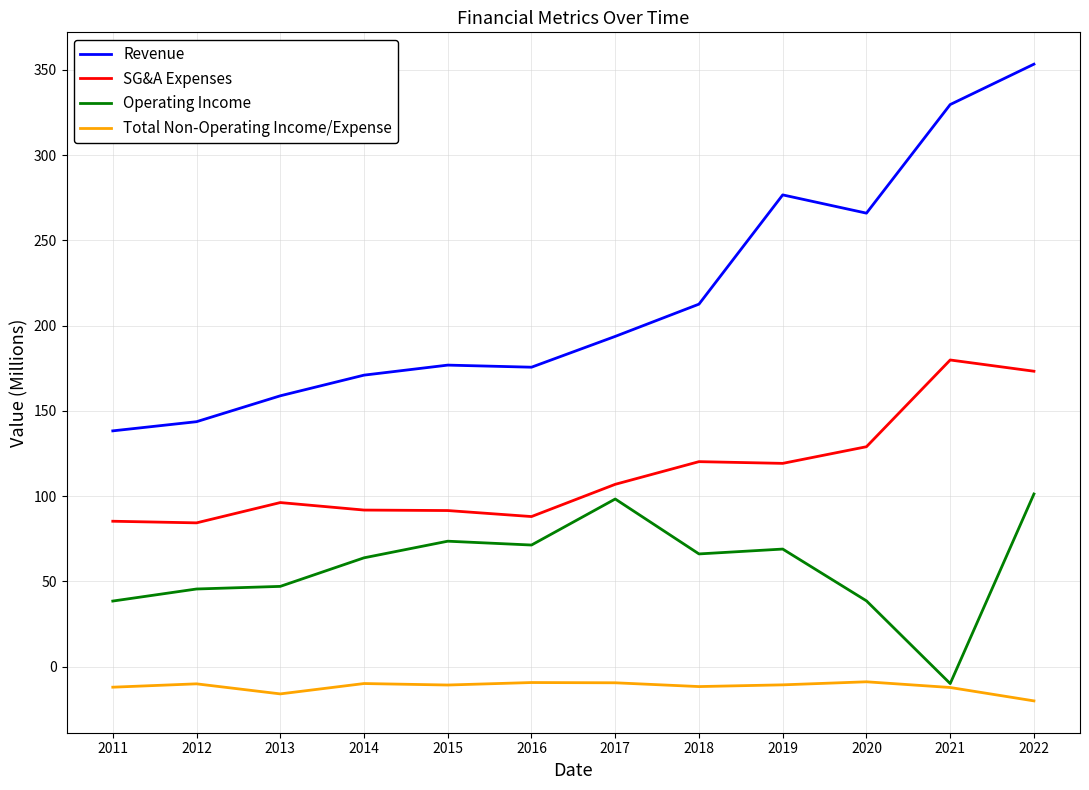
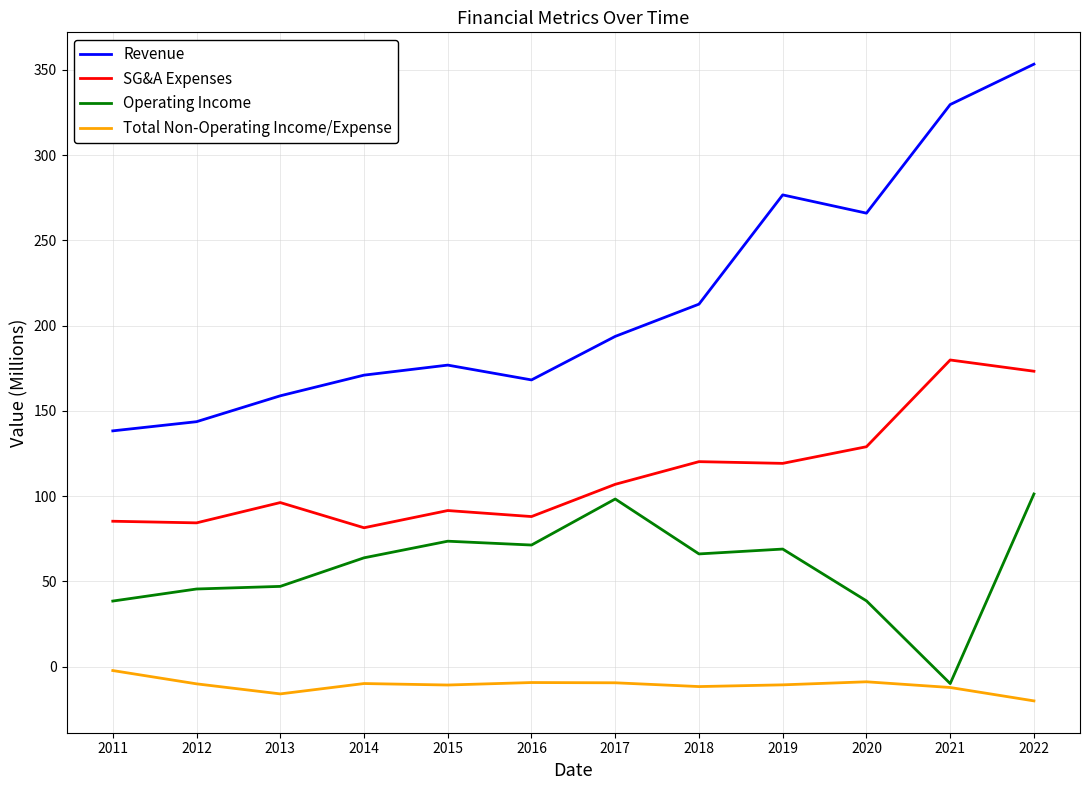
  {
    "Revenue": {
      "2011": 138,
      "2012": 144,
      "2013": 159,
      "2014": 171,
      "2015": 177,
-     "2016": 176,
+     "2016": 168,
      "2017": 194,
      "2018": 213,
      "2019": 277,
      "2020": 266,
      "2021": 330,
      "2022": 353
    },
    "SG&A Expenses": {
      "2011": 85,
      "2012": 84,
      "2013": 96,
-     "2014": 92,
+     "2014": 81,
      "2015": 92,
      "2016": 88,
      "2017": 107,
      "2018": 120,
      "2019": 119,
      "2020": 129,
      "2021": 180,
      "2022": 173
    },
    "Operating Income": {
      "2011": 38,
      "2012": 46,
      "2013": 47,
      "2014": 64,
      "2015": 74,
      "2016": 71,
      "2017": 98,
      "2018": 66,
      "2019": 69,
      "2020": 39,
      "2021": -10,
      "2022": 101
    },
    "Total Non-Operating Income/Expense": {
-     "2011": -12,
+     "2011": -2,
      "2012": -10,
      "2013": -16,
      "2014": -10,
      "2015": -11,
      "2016": -9,
      "2017": -9,
      "2018": -12,
      "2019": -11,
      "2020": -9,
      "2021": -12,
      "2022": -20
    }
  }
